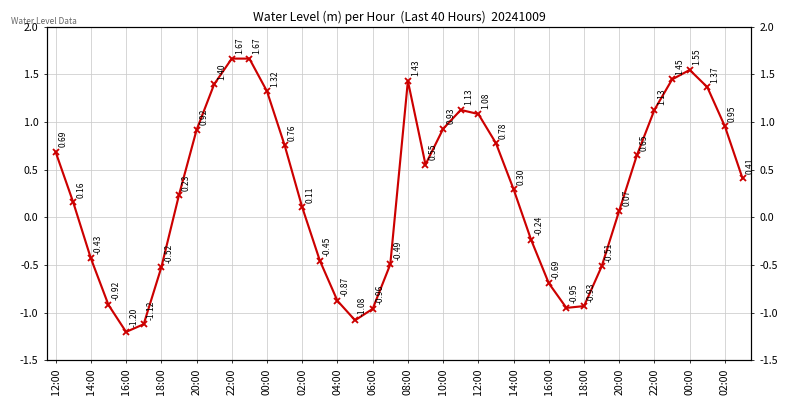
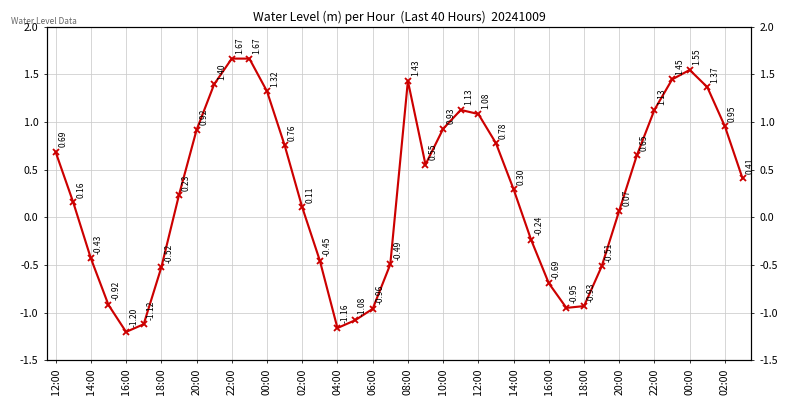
  {
-   "04:00": -0.87,
+   "04:00": -1.16,
    "06:00": -0.96,
    "08:00": 1.43,
    "10:00": 0.93
  }
